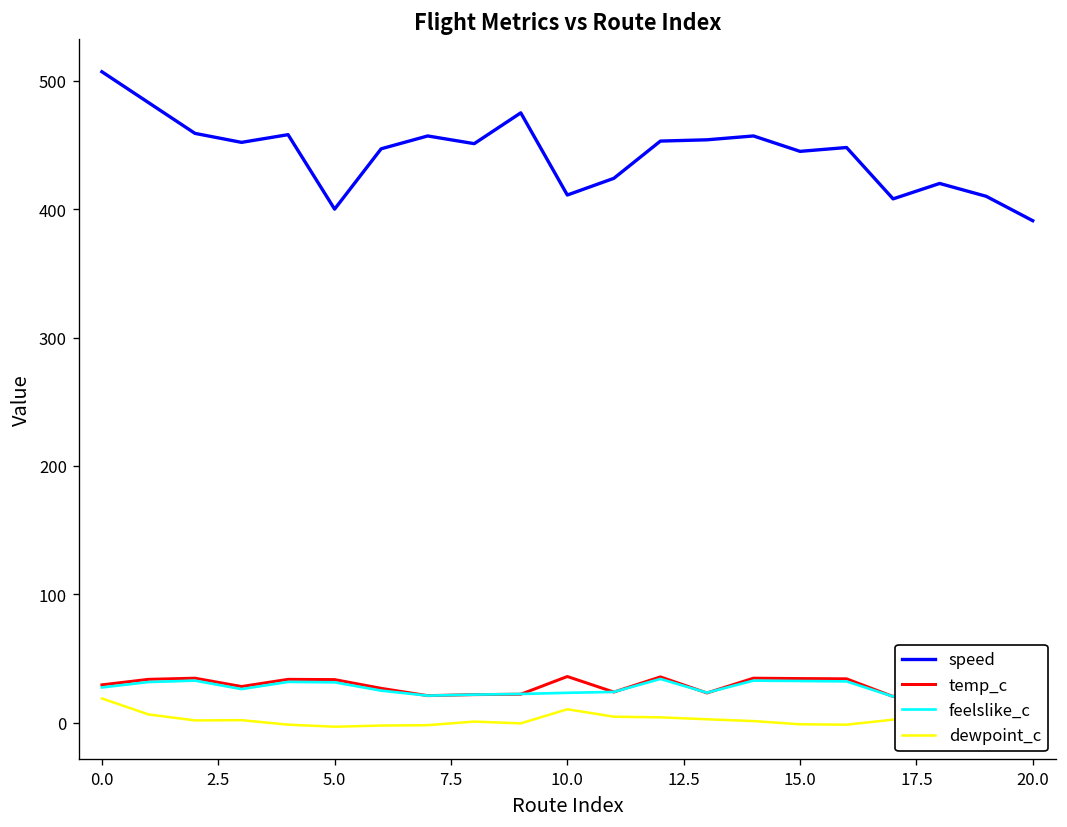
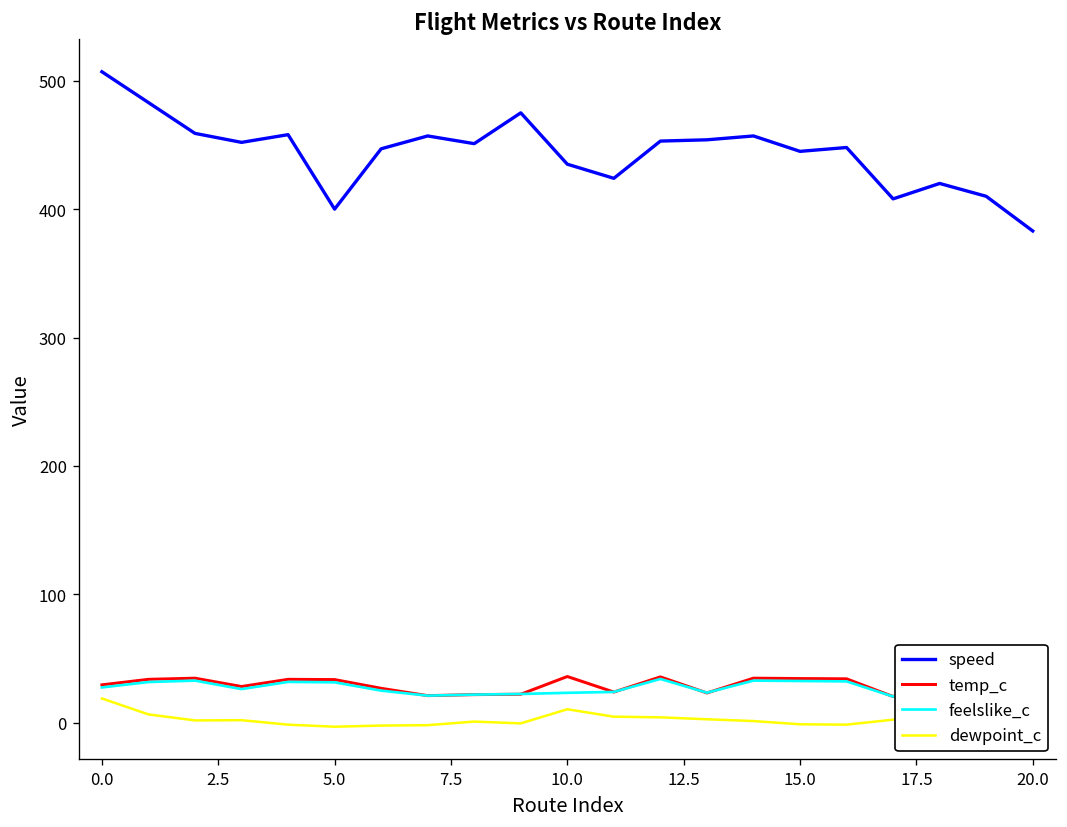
  {
    "speed": {
      "0.0": 507,
      "5.0": 400,
-     "10.0": 411,
+     "10.0": 435,
      "15.0": 445,
-     "20.0": 391
+     "20.0": 383
    },
    "temp_c": {
      "10.0": 36
    },
    "feelslike_c": {
      "10.0": 23
    },
    "dewpoint_c": {
      "0.0": 19,
      "5.0": -3,
      "10.0": 11,
      "15.0": -1
    }
  }
